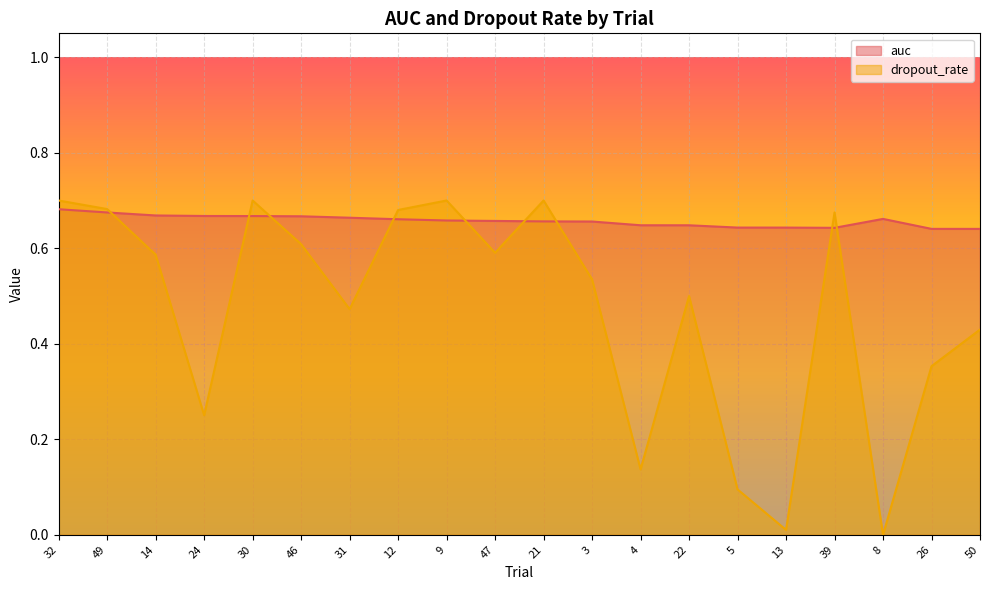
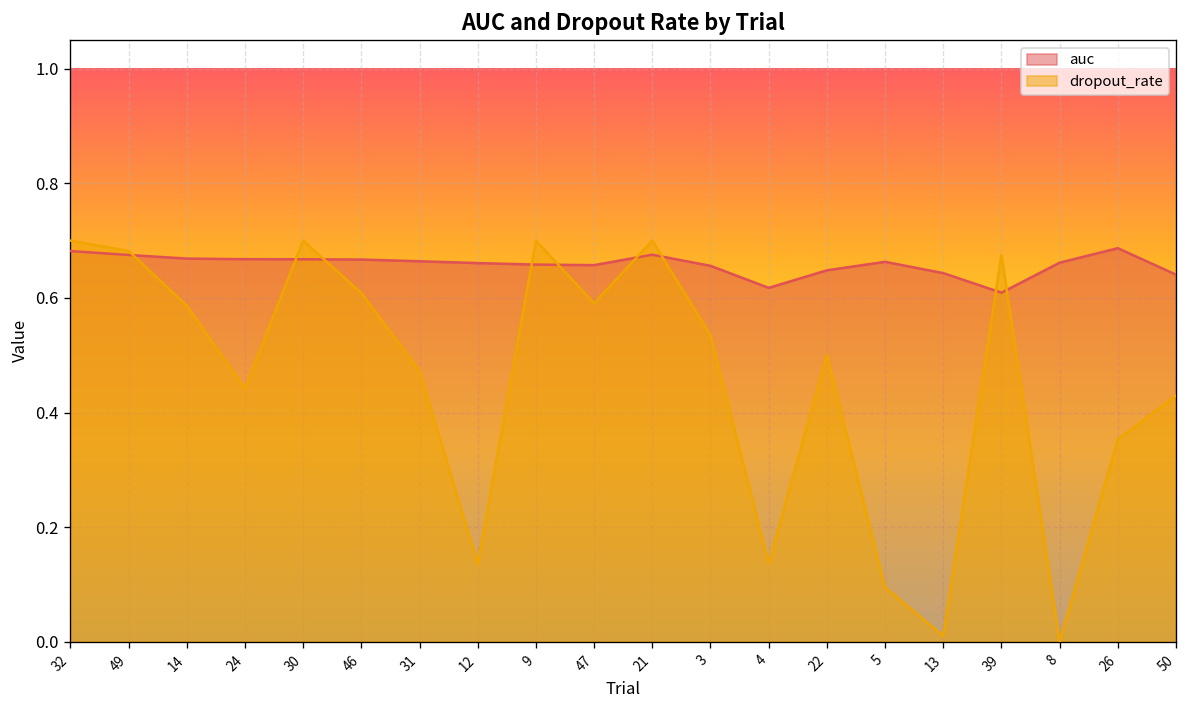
  {
    "auc": {
      "32": 0.68,
      "49": 0.67,
      "14": 0.67,
      "24": 0.67,
      "30": 0.67,
      "46": 0.67,
      "31": 0.66,
      "12": 0.66,
      "9": 0.66,
      "47": 0.66,
-     "21": 0.66,
+     "21": 0.68,
      "3": 0.66,
-     "4": 0.65,
+     "4": 0.62,
      "22": 0.65,
-     "5": 0.64,
+     "5": 0.66,
      "13": 0.64,
-     "39": 0.64,
+     "39": 0.61,
      "8": 0.66,
-     "26": 0.64,
+     "26": 0.69,
      "50": 0.64
    },
    "dropout_rate": {
      "32": 0.70,
      "49": 0.68,
      "14": 0.59,
-     "24": 0.25,
+     "24": 0.44,
      "30": 0.70,
      "46": 0.61,
      "31": 0.47,
-     "12": 0.68,
+     "12": 0.14,
      "9": 0.70,
      "47": 0.59,
      "21": 0.70,
      "3": 0.53,
      "4": 0.14,
      "22": 0.50,
      "5": 0.10,
      "13": 0.01,
      "39": 0.67,
      "8": 0.00,
      "26": 0.35,
      "50": 0.43
    }
  }
